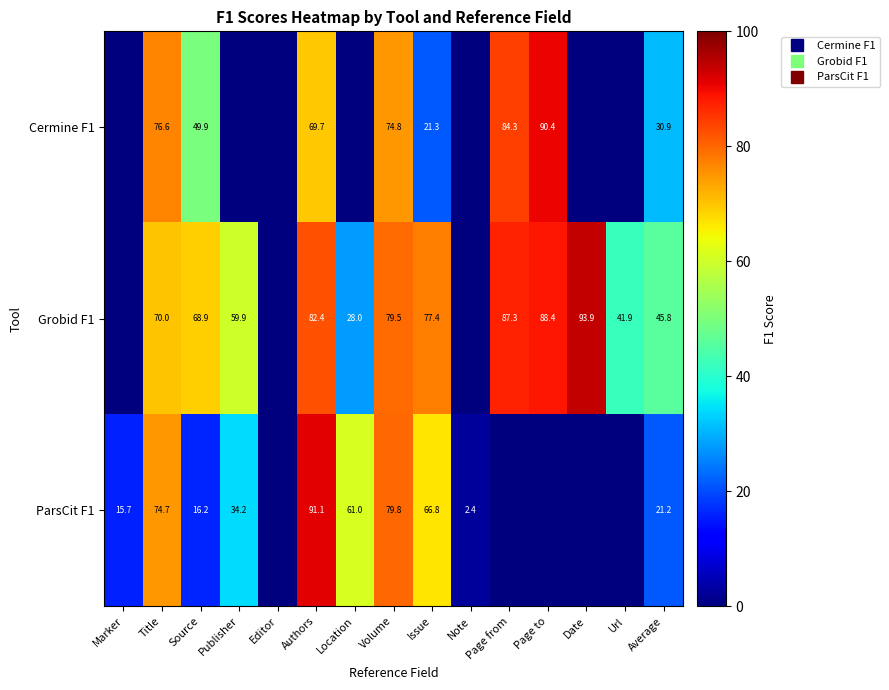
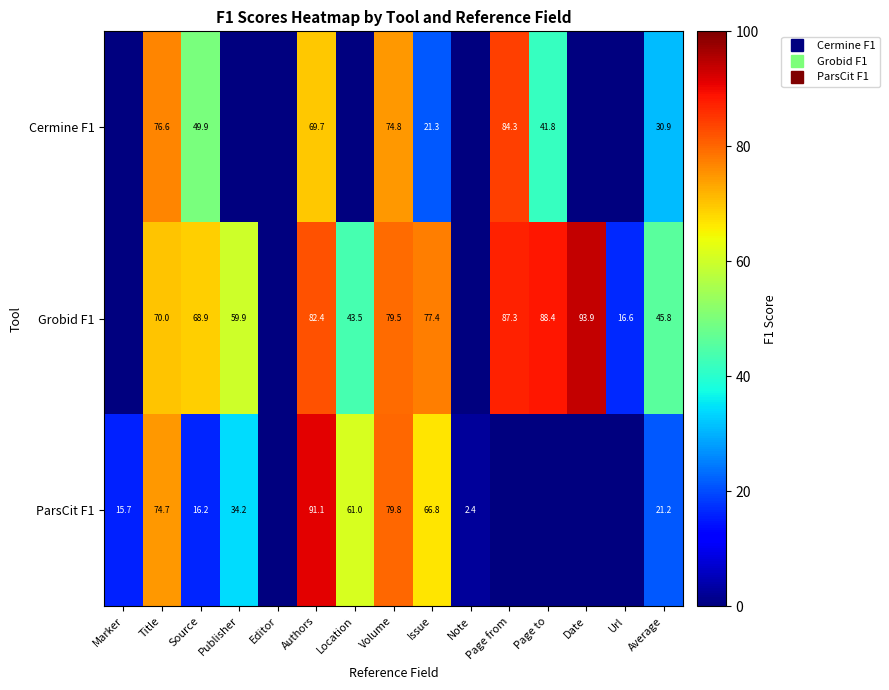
  {
    "Cermine F1": {
      "Title": 76.6,
      "Source": 49.9,
      "Authors": 69.7,
      "Volume": 74.8,
      "Issue": 21.3,
      "Page from": 84.3,
-     "Page to": 90.4,
+     "Page to": 41.8,
      "Average": 30.9
    },
    "Grobid F1": {
      "Title": 70.0,
      "Source": 68.9,
      "Publisher": 59.9,
      "Authors": 82.4,
-     "Location": 28.0,
+     "Location": 43.5,
      "Volume": 79.5,
      "Issue": 77.4,
      "Page from": 87.3,
      "Page to": 88.4,
      "Date": 93.9,
-     "Url": 41.9,
+     "Url": 16.6,
      "Average": 45.8
    },
    "ParsCit F1": {
      "Marker": 15.7,
      "Title": 74.7,
      "Source": 16.2,
      "Publisher": 34.2,
      "Authors": 91.1,
      "Location": 61.0,
      "Volume": 79.8,
      "Issue": 66.8,
      "Note": 2.4,
      "Average": 21.2
    }
  }
